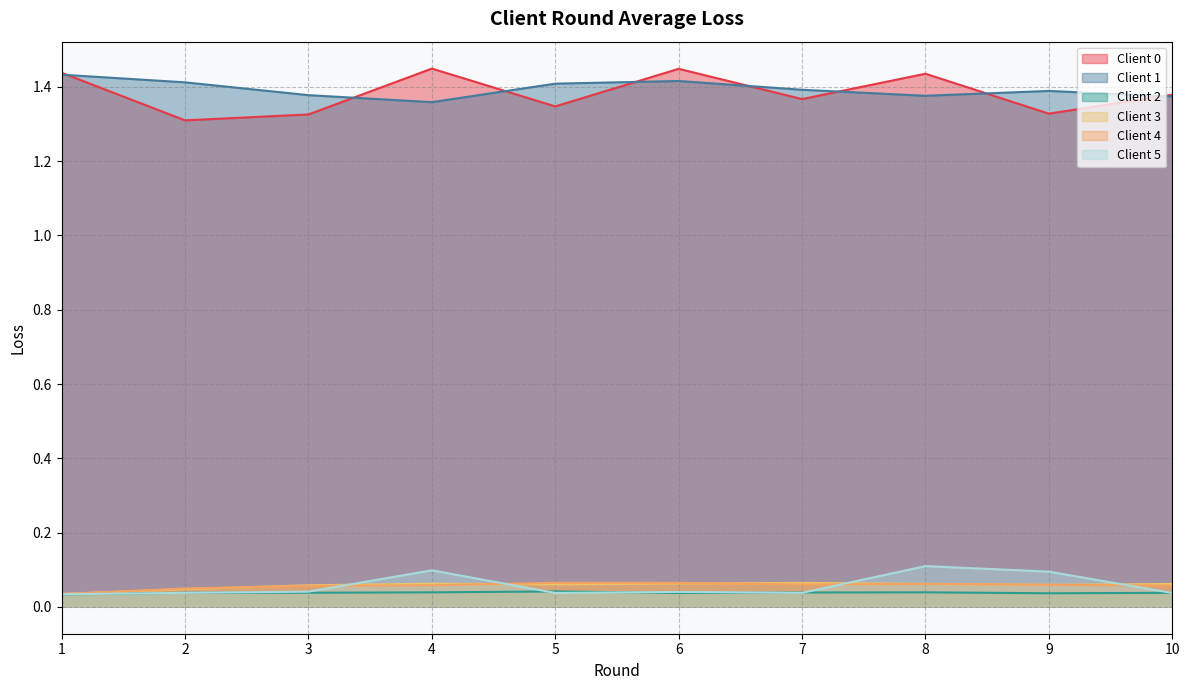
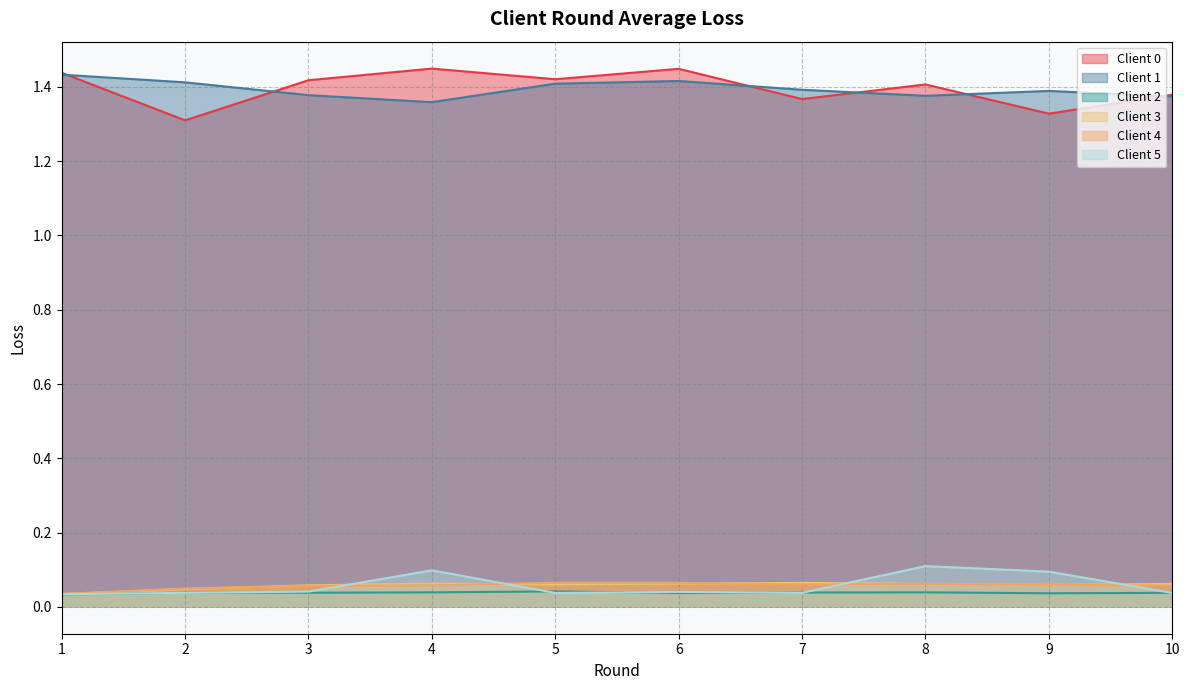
  {
    "Client 0": {
      "2": 1.31,
-     "3": 1.33,
+     "3": 1.42,
      "4": 1.45,
-     "5": 1.35,
+     "5": 1.42,
      "6": 1.45,
      "7": 1.37,
-     "8": 1.44,
+     "8": 1.41,
      "9": 1.33
    },
    "Client 5": {
      "4": 0.10,
      "8": 0.11,
      "9": 0.09
    }
  }
